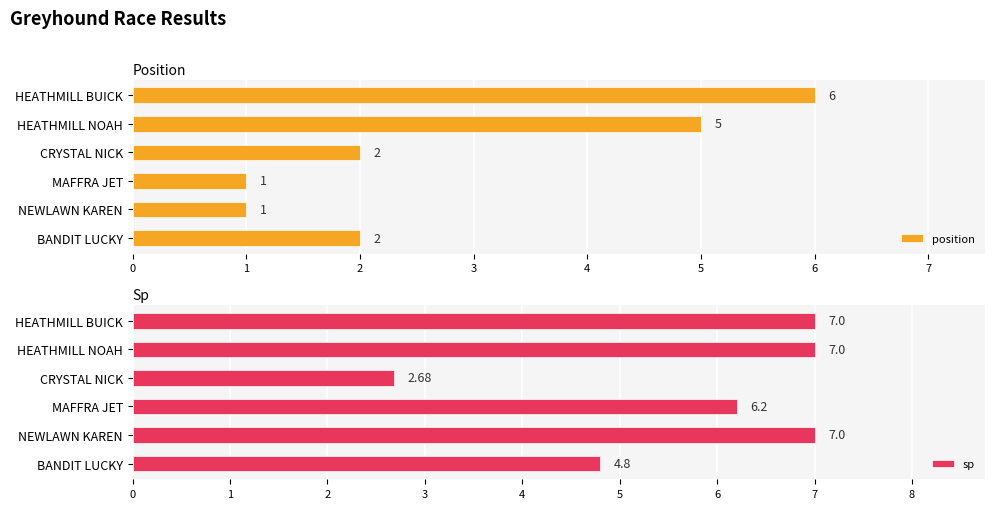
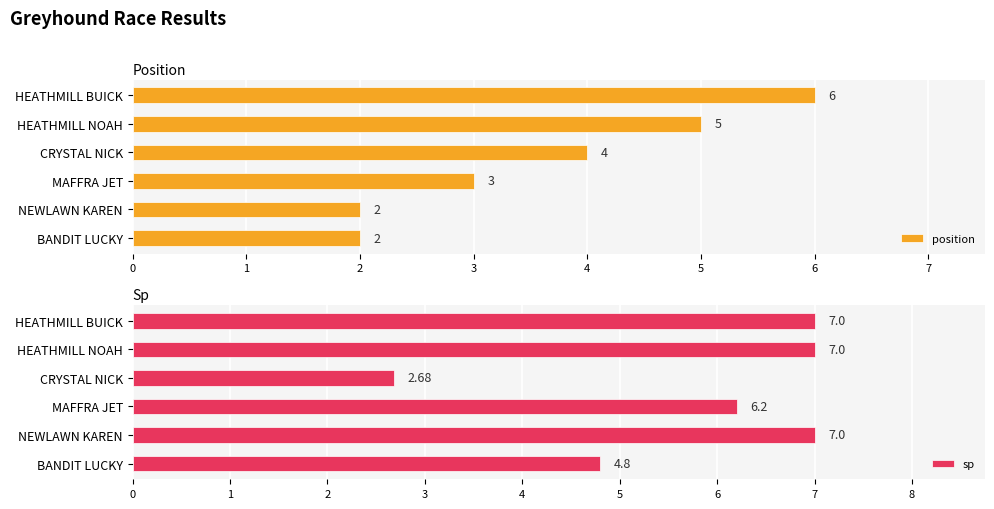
  {
    "Position": {
      "HEATHMILL BUICK": 6,
      "HEATHMILL NOAH": 5,
-     "CRYSTAL NICK": 2,
-     "MAFFRA JET": 1,
-     "NEWLAWN KAREN": 1,
+     "CRYSTAL NICK": 4,
+     "MAFFRA JET": 3,
+     "NEWLAWN KAREN": 2,
      "BANDIT LUCKY": 2
    },
    "Sp": {
      "HEATHMILL BUICK": 7.0,
      "HEATHMILL NOAH": 7.0,
      "CRYSTAL NICK": 2.68,
      "MAFFRA JET": 6.2,
      "NEWLAWN KAREN": 7.0,
      "BANDIT LUCKY": 4.8
    }
  }
